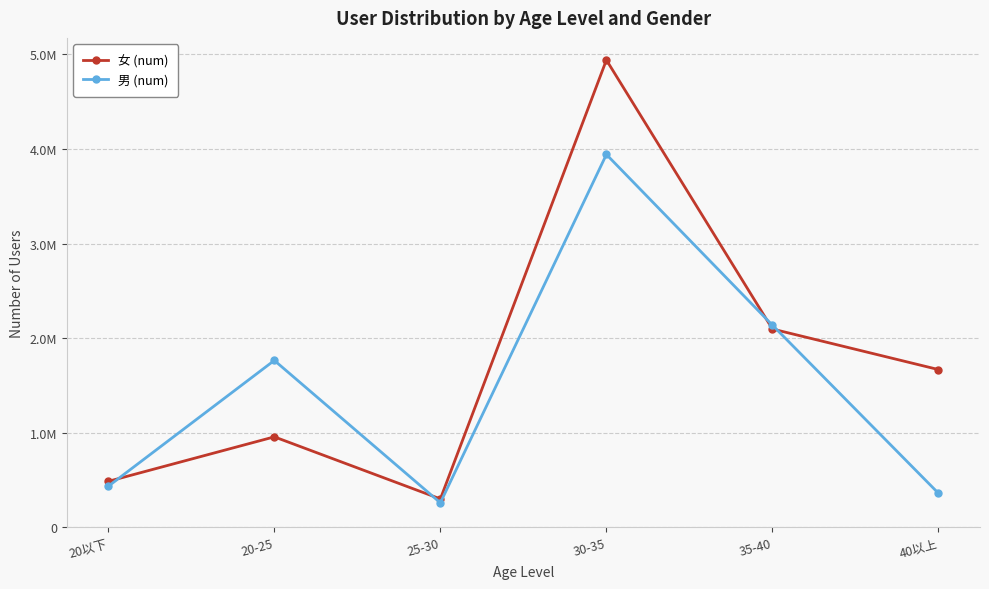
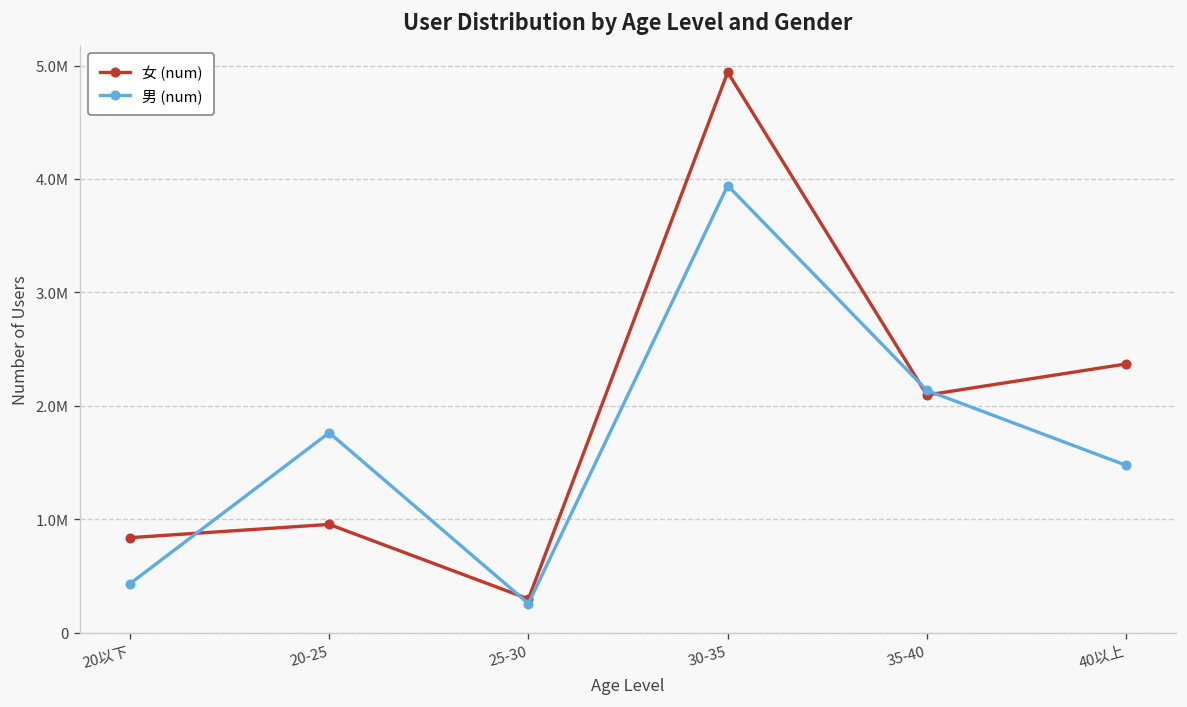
  {
    "女 (num)": {
-     "20以下": 500000,
+     "20以下": 800000,
      "20-25": 1000000,
      "25-30": 300000,
      "30-35": 4900000,
      "35-40": 2100000,
-     "40以上": 1700000
+     "40以上": 2400000
    },
    "男 (num)": {
      "20以下": 400000,
      "20-25": 1800000,
      "25-30": 300000,
      "30-35": 3900000,
      "35-40": 2100000,
-     "40以上": 400000
+     "40以上": 1500000
    }
  }
